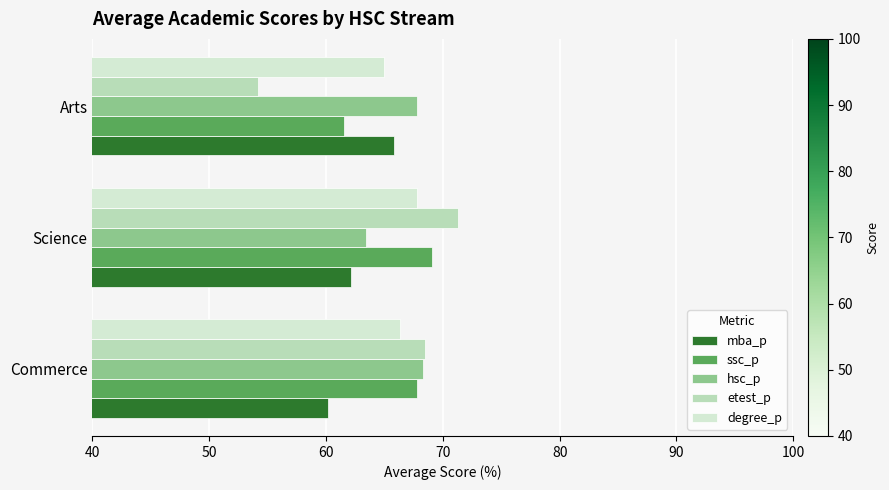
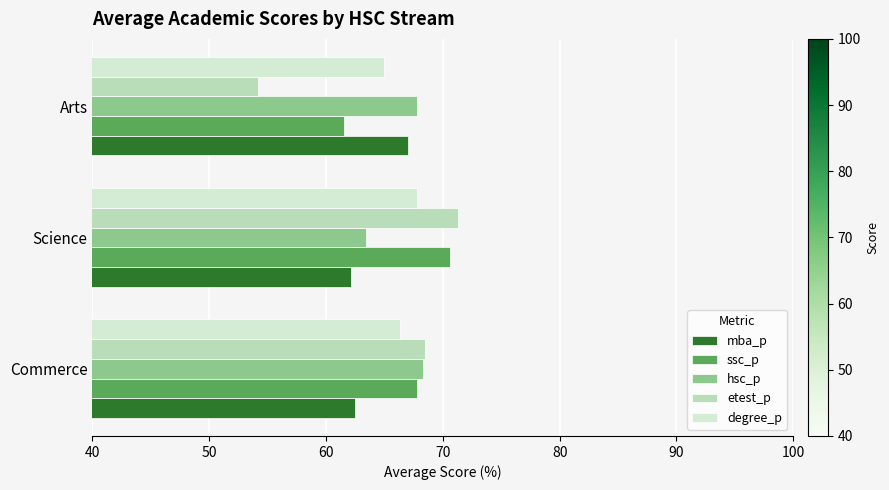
  {
    "mba_p": {
-     "Arts": 65.8,
+     "Arts": 67.0,
      "Science": 62.1,
-     "Commerce": 60.2
+     "Commerce": 62.5
    },
    "ssc_p": {
      "Arts": 61.5,
-     "Science": 69.1,
+     "Science": 70.6,
      "Commerce": 67.8
    },
    "hsc_p": {
      "Arts": 67.8,
      "Science": 63.4,
      "Commerce": 68.3
    }
  }
